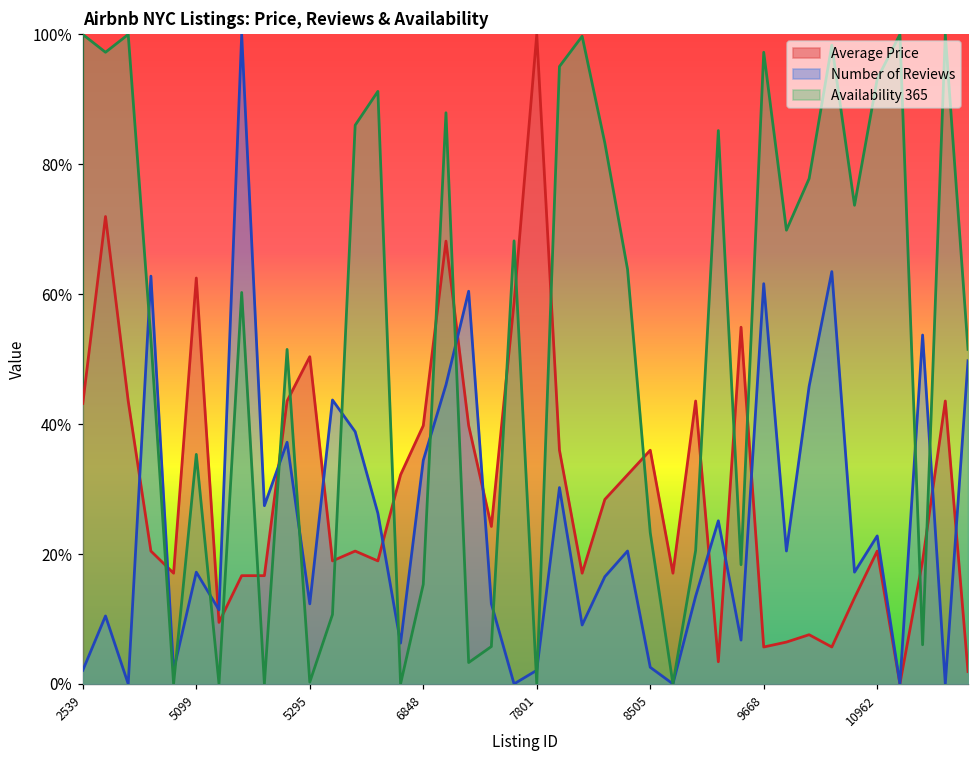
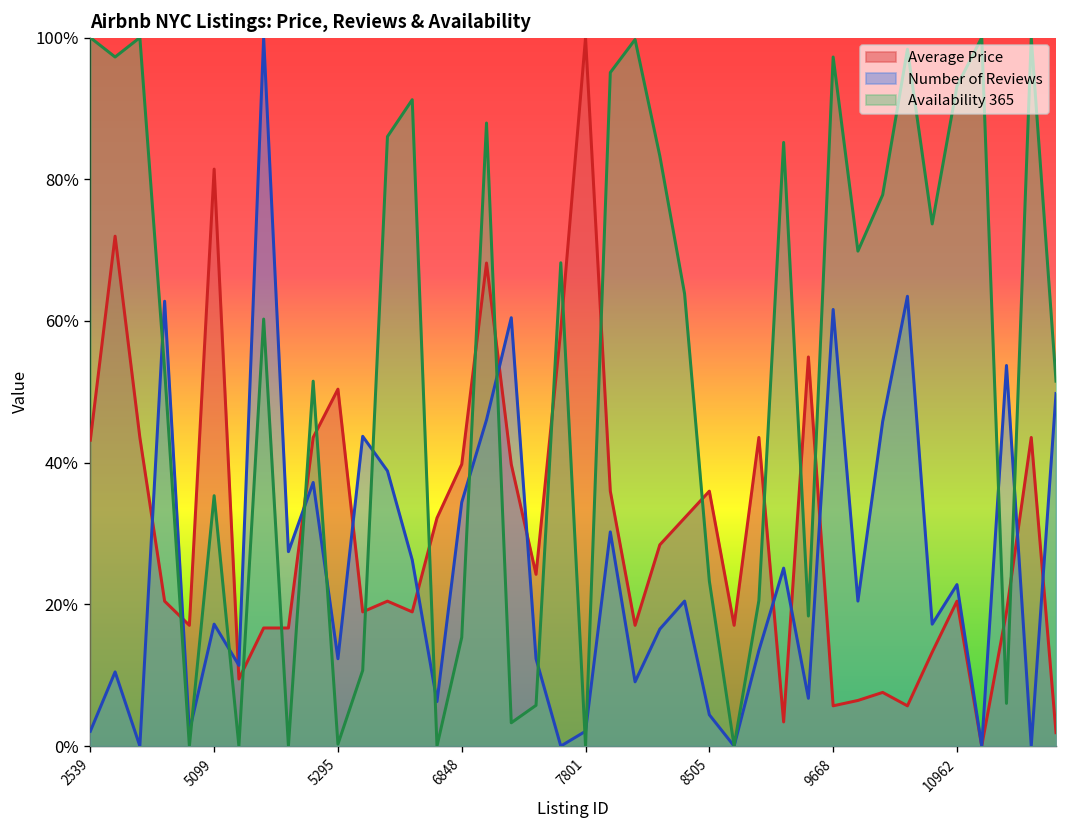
  {
    "Average Price": {
      "2539": "43%",
-     "5099": "63%",
+     "5099": "81%",
      "5295": "50%",
      "6848": "40%",
      "7801": "100%",
      "8505": "36%",
      "9668": "6%",
      "10962": "20%"
    },
    "Number of Reviews": {
      "2539": "2%",
      "5099": "17%",
      "5295": "12%",
      "6848": "34%",
      "7801": "2%",
-     "8505": "3%",
+     "8505": "4%",
      "9668": "62%",
      "10962": "23%"
    },
    "Availability 365": {
      "2539": "100%",
      "5099": "35%",
      "5295": "0%",
      "6848": "15%",
      "7801": "0%",
      "8505": "23%",
      "9668": "97%"
    }
  }
